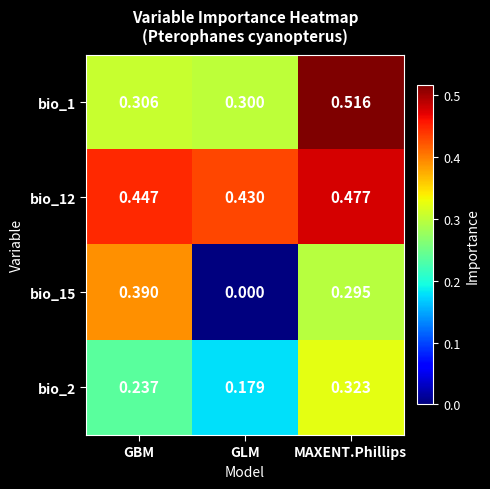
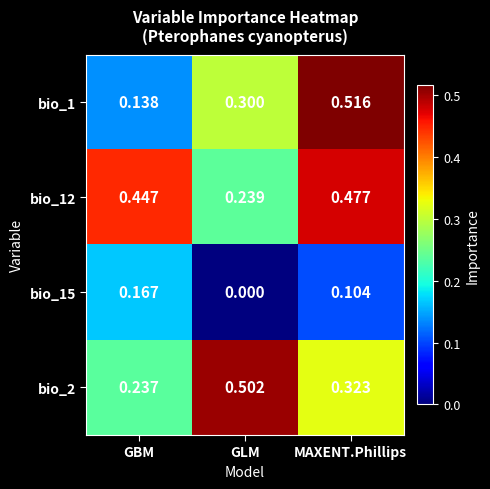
  {
    "bio_1": {
-     "GBM": 0.306,
+     "GBM": 0.138,
      "GLM": 0.300,
      "MAXENT.Phillips": 0.516
    },
    "bio_12": {
      "GBM": 0.447,
-     "GLM": 0.430,
+     "GLM": 0.239,
      "MAXENT.Phillips": 0.477
    },
    "bio_15": {
-     "GBM": 0.390,
+     "GBM": 0.167,
      "GLM": 0.000,
-     "MAXENT.Phillips": 0.295
+     "MAXENT.Phillips": 0.104
    },
    "bio_2": {
      "GBM": 0.237,
-     "GLM": 0.179,
+     "GLM": 0.502,
      "MAXENT.Phillips": 0.323
    }
  }
